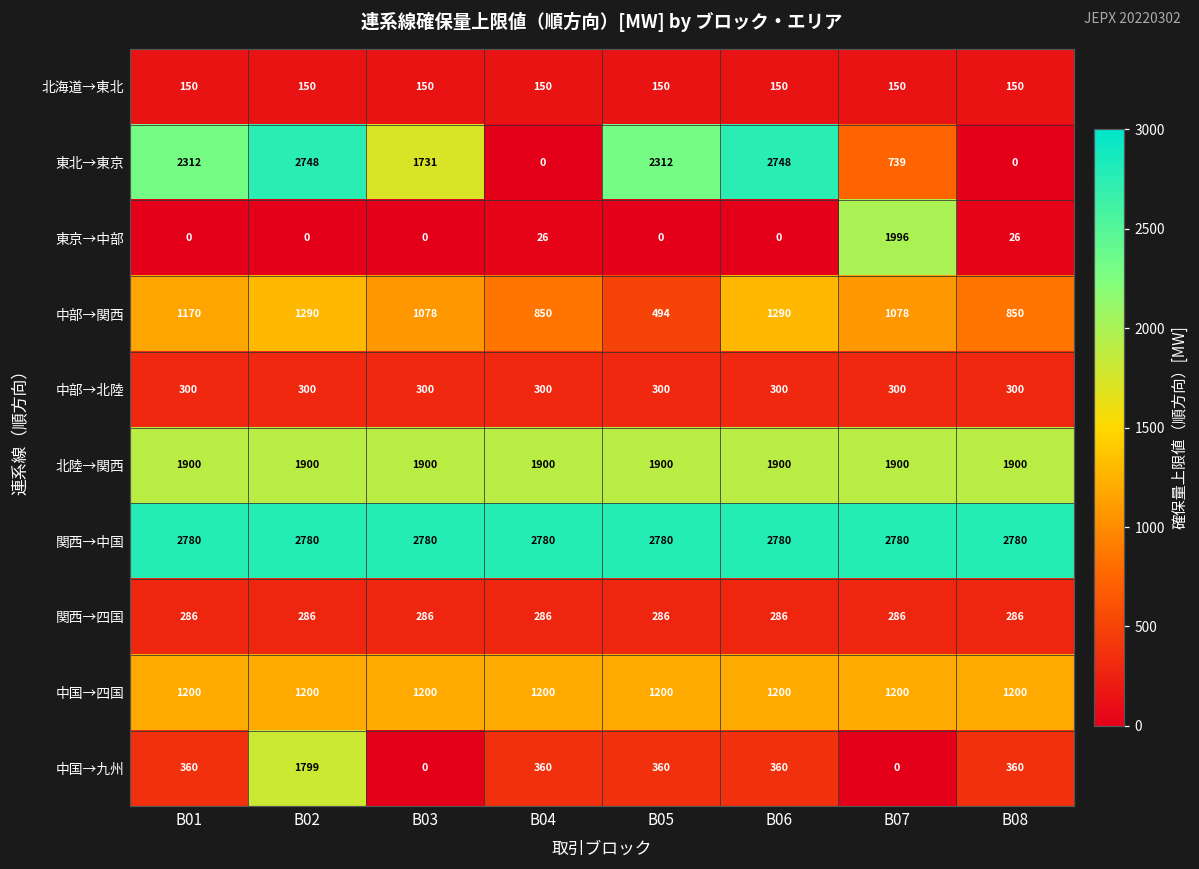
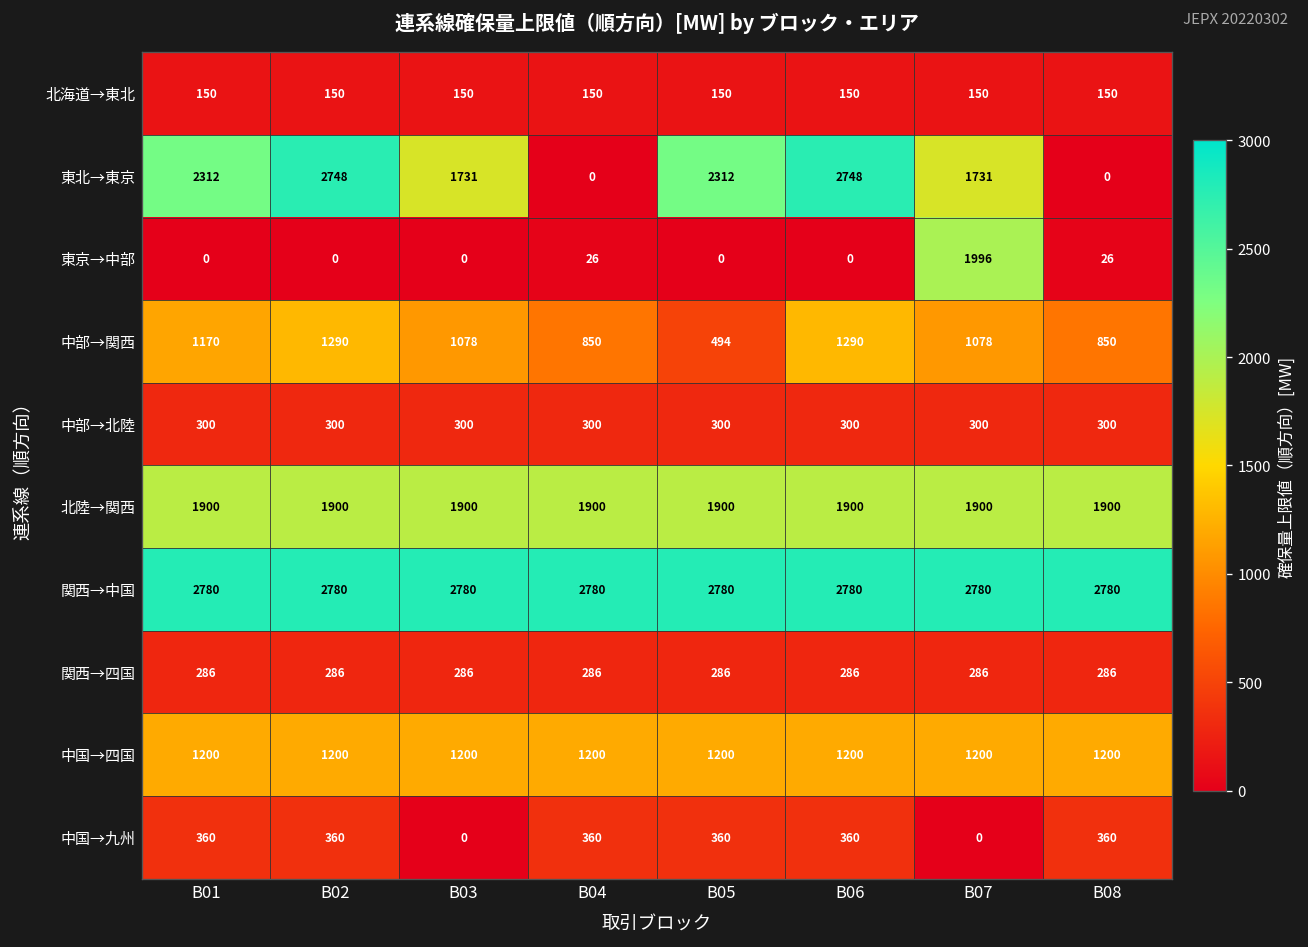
  {
    "北海道→東北": {
      "B01": 150,
      "B02": 150,
      "B03": 150,
      "B04": 150,
      "B05": 150,
      "B06": 150,
      "B07": 150,
      "B08": 150
    },
    "東北→東京": {
      "B01": 2312,
      "B02": 2748,
      "B03": 1731,
      "B04": 0,
      "B05": 2312,
      "B06": 2748,
-     "B07": 739,
+     "B07": 1731,
      "B08": 0
    },
    "東京→中部": {
      "B01": 0,
      "B02": 0,
      "B03": 0,
      "B04": 26,
      "B05": 0,
      "B06": 0,
      "B07": 1996,
      "B08": 26
    },
    "中部→関西": {
      "B01": 1170,
      "B02": 1290,
      "B03": 1078,
      "B04": 850,
      "B05": 494,
      "B06": 1290,
      "B07": 1078,
      "B08": 850
    },
    "中部→北陸": {
      "B01": 300,
      "B02": 300,
      "B03": 300,
      "B04": 300,
      "B05": 300,
      "B06": 300,
      "B07": 300,
      "B08": 300
    },
    "北陸→関西": {
      "B01": 1900,
      "B02": 1900,
      "B03": 1900,
      "B04": 1900,
      "B05": 1900,
      "B06": 1900,
      "B07": 1900,
      "B08": 1900
    },
    "関西→中国": {
      "B01": 2780,
      "B02": 2780,
      "B03": 2780,
      "B04": 2780,
      "B05": 2780,
      "B06": 2780,
      "B07": 2780,
      "B08": 2780
    },
    "関西→四国": {
      "B01": 286,
      "B02": 286,
      "B03": 286,
      "B04": 286,
      "B05": 286,
      "B06": 286,
      "B07": 286,
      "B08": 286
    },
    "中国→四国": {
      "B01": 1200,
      "B02": 1200,
      "B03": 1200,
      "B04": 1200,
      "B05": 1200,
      "B06": 1200,
      "B07": 1200,
      "B08": 1200
    },
    "中国→九州": {
      "B01": 360,
-     "B02": 1799,
+     "B02": 360,
      "B03": 0,
      "B04": 360,
      "B05": 360,
      "B06": 360,
      "B07": 0,
      "B08": 360
    }
  }
